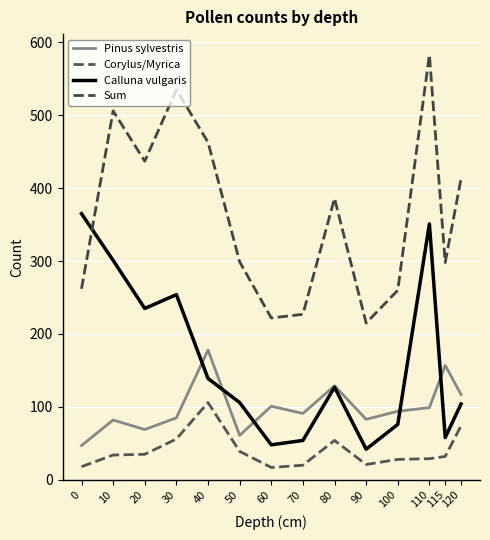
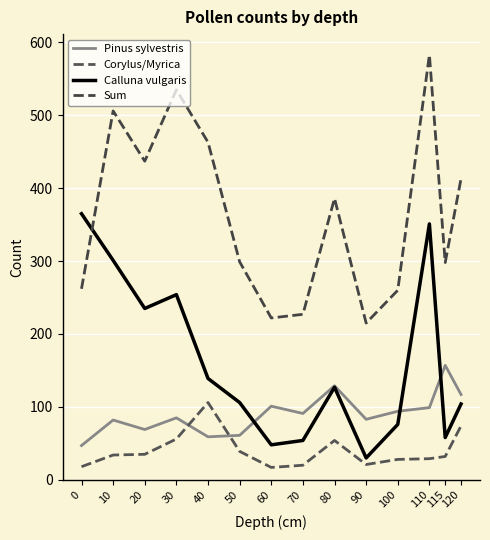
  {
    "Pinus sylvestris": {
      "0": 50,
      "10": 80,
      "20": 70,
      "30": 90,
-     "40": 180,
+     "40": 60,
      "50": 60,
      "60": 100,
      "70": 90,
      "90": 80,
      "100": 90,
      "110": 100,
      "115": 160,
      "120": 120
    },
    "Calluna vulgaris": {
      "0": 370,
      "10": 300,
      "20": 240,
      "30": 250,
      "40": 140,
      "50": 110,
      "60": 50,
      "70": 50,
-     "90": 40,
+     "90": 30,
      "100": 80,
      "110": 350,
      "115": 60,
      "120": 100
    }
  }
